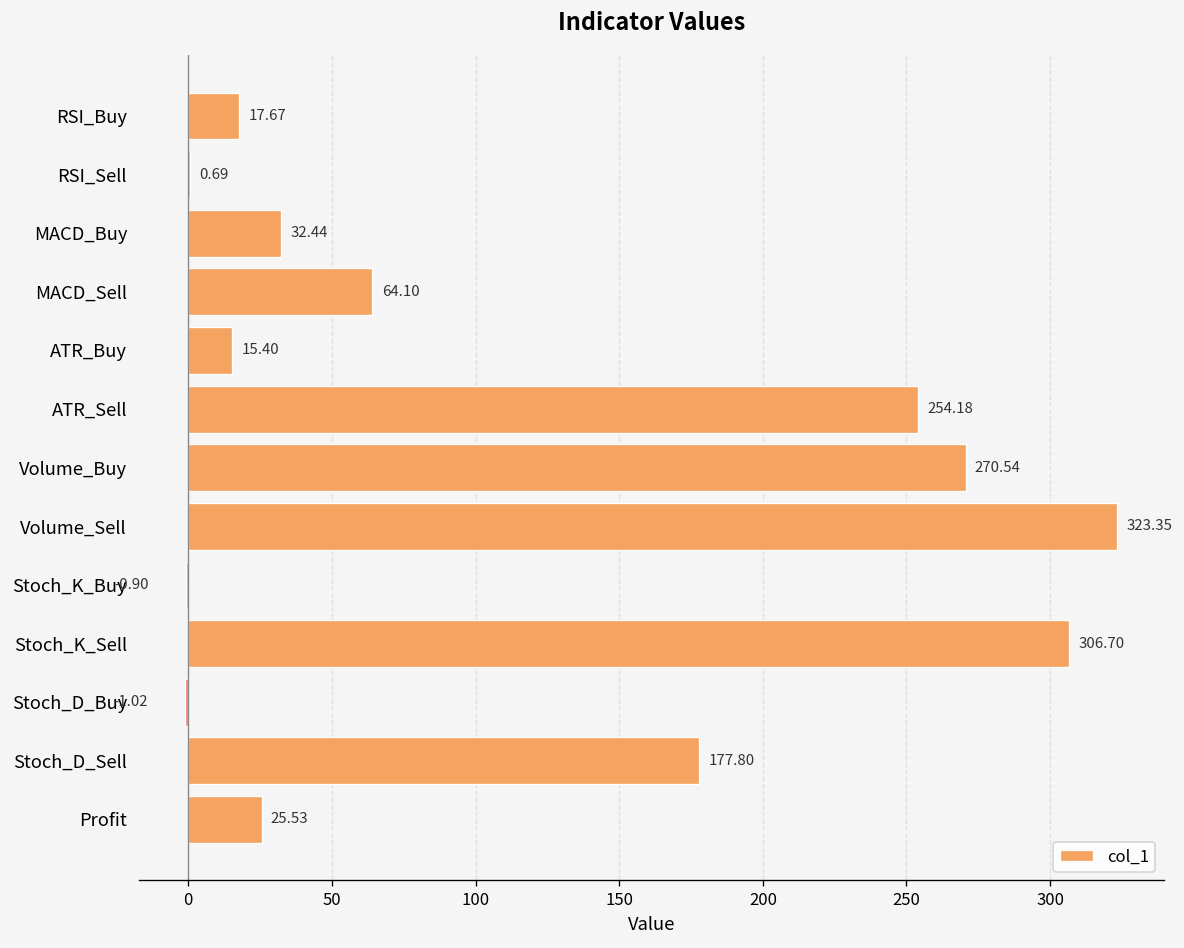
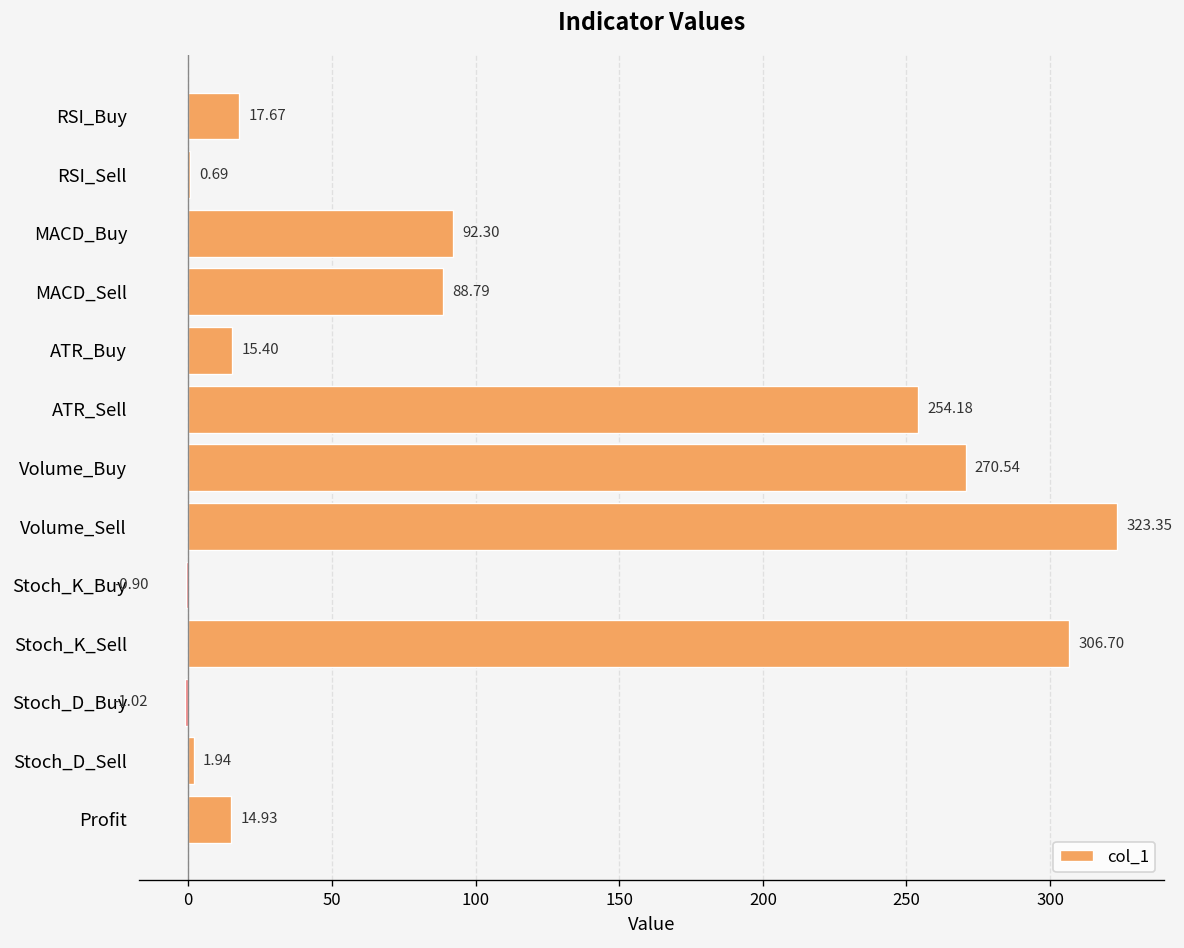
  {
    "RSI_Buy": 17.67,
    "RSI_Sell": 0.69,
-   "MACD_Buy": 32.44,
-   "MACD_Sell": 64.10,
+   "MACD_Buy": 92.30,
+   "MACD_Sell": 88.79,
    "ATR_Buy": 15.40,
    "ATR_Sell": 254.18,
    "Volume_Buy": 270.54,
    "Volume_Sell": 323.35,
    "Stoch_K_Sell": 306.70,
-   "Stoch_D_Sell": 177.80,
-   "Profit": 25.53
+   "Stoch_D_Sell": 1.94,
+   "Profit": 14.93
  }
